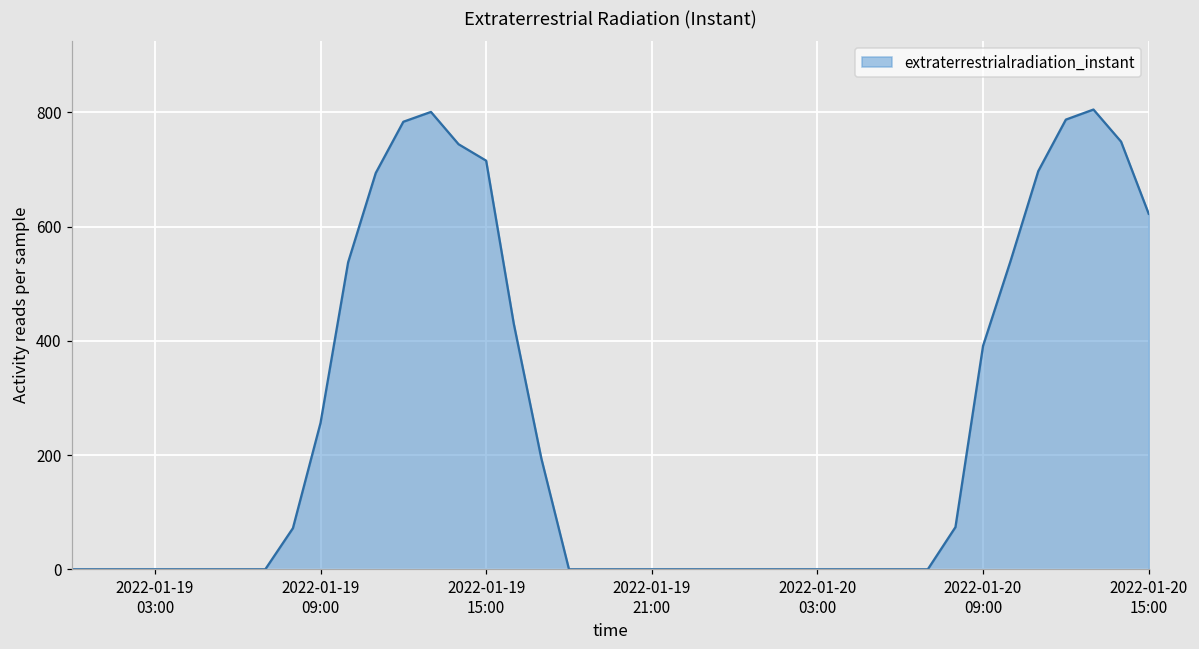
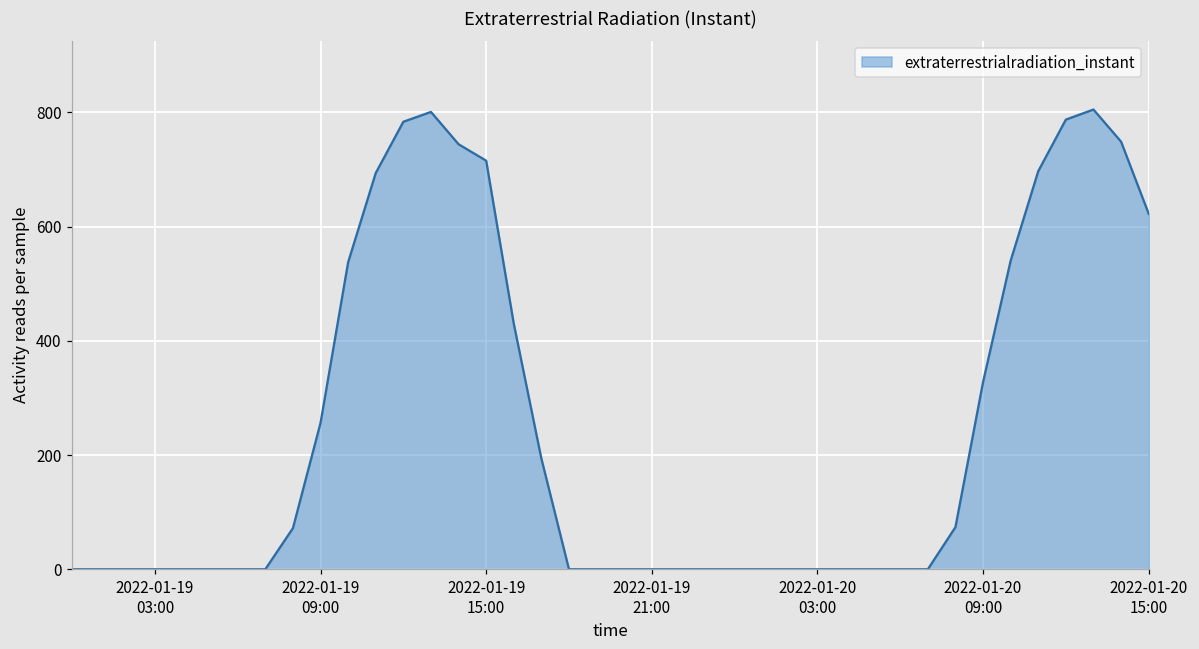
  {
    "2022-01-19 03:00": 0,
    "2022-01-19 09:00": 260,
    "2022-01-19 15:00": 720,
    "2022-01-19 21:00": 0,
    "2022-01-20 03:00": 0,
-   "2022-01-20 09:00": 390,
+   "2022-01-20 09:00": 330,
    "2022-01-20 15:00": 620
  }
